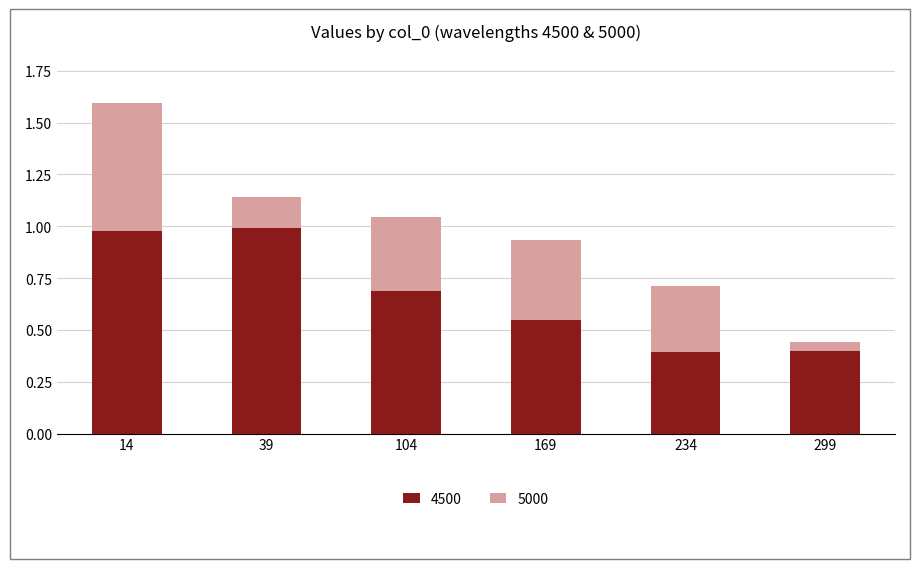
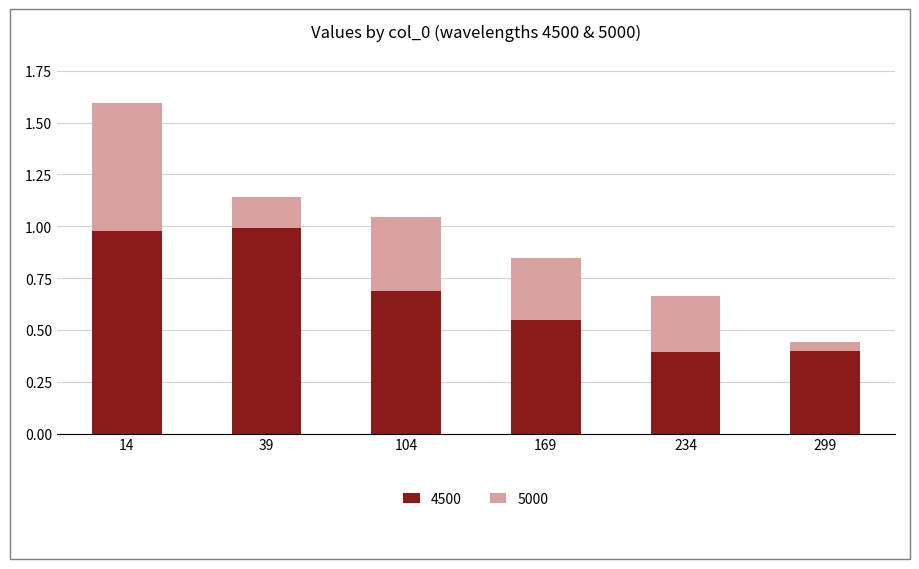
  {
    "4500": {
      "14": 0.98,
      "39": 0.99,
      "104": 0.69,
      "169": 0.55,
      "234": 0.39,
      "299": 0.40
    },
    "5000": {
      "14": 0.62,
      "39": 0.15,
      "104": 0.35,
-     "169": 0.38,
-     "234": 0.32,
+     "169": 0.30,
+     "234": 0.27,
      "299": 0.04
    }
  }
